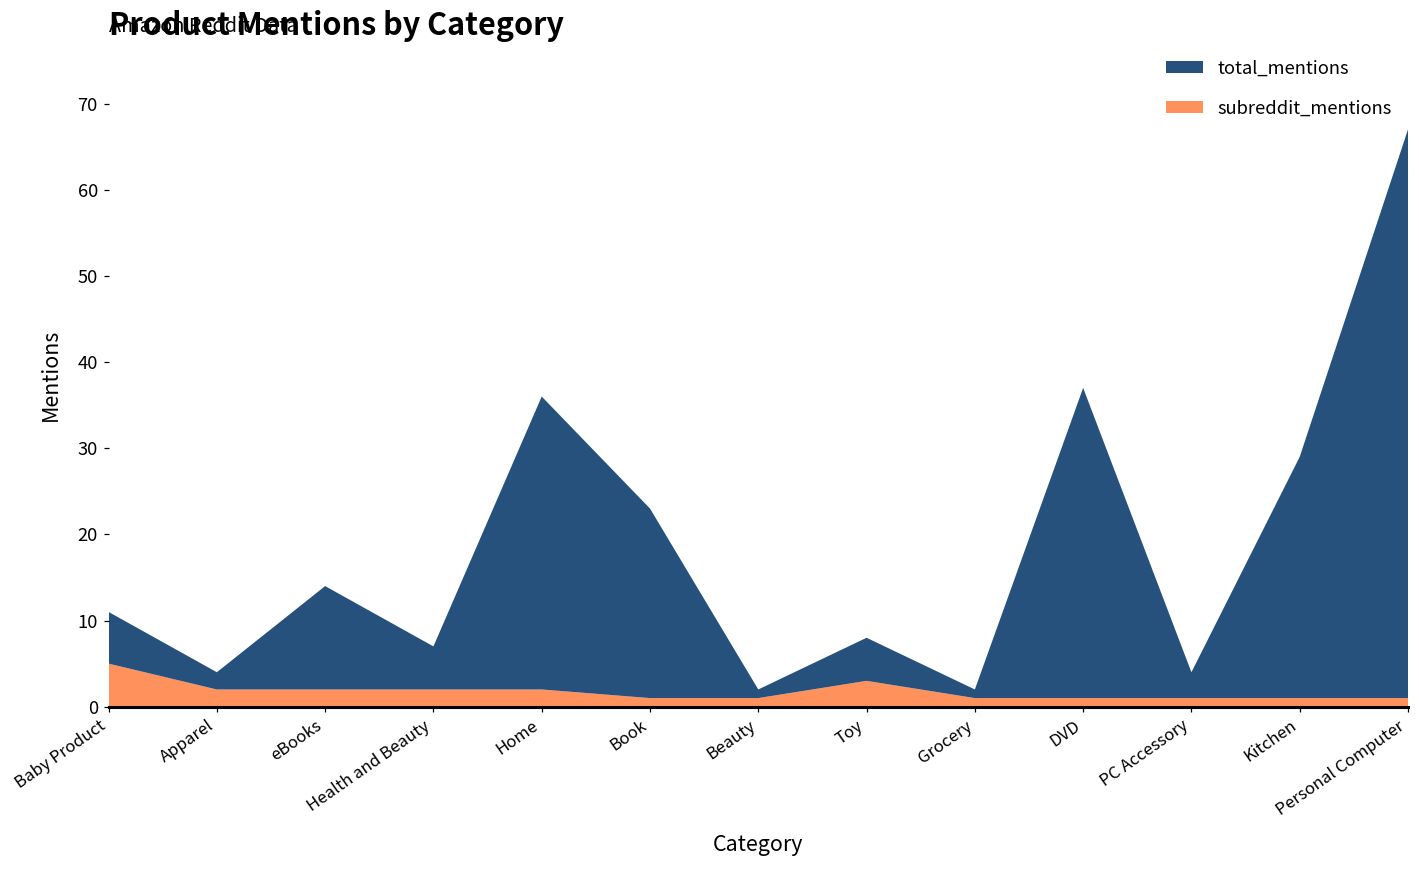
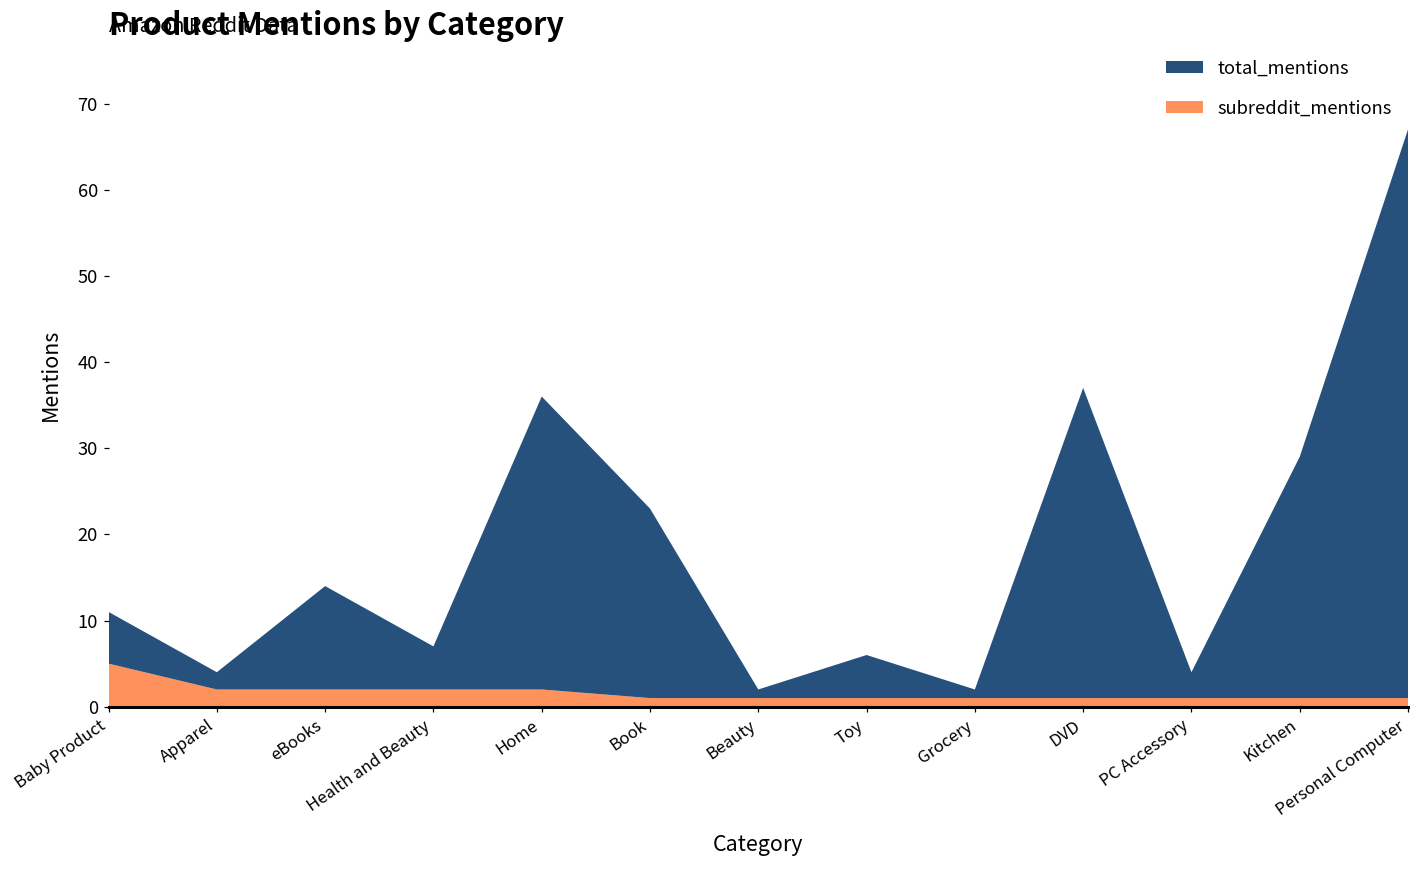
  {
    "subreddit_mentions": {
      "Baby Product": 5,
      "Apparel": 2,
      "eBooks": 2,
      "Health and Beauty": 2,
      "Home": 2,
      "Book": 1,
      "Beauty": 1,
-     "Toy": 3,
+     "Toy": 1,
      "Grocery": 1,
      "DVD": 1,
      "PC Accessory": 1,
      "Kitchen": 1,
      "Personal Computer": 1
    },
    "total_mentions": {
      "Baby Product": 6,
      "Apparel": 2,
      "eBooks": 12,
      "Health and Beauty": 5,
      "Home": 34,
      "Book": 22,
      "Beauty": 1,
      "Toy": 5,
      "Grocery": 1,
      "DVD": 36,
      "PC Accessory": 3,
      "Kitchen": 28,
      "Personal Computer": 66
    }
  }
